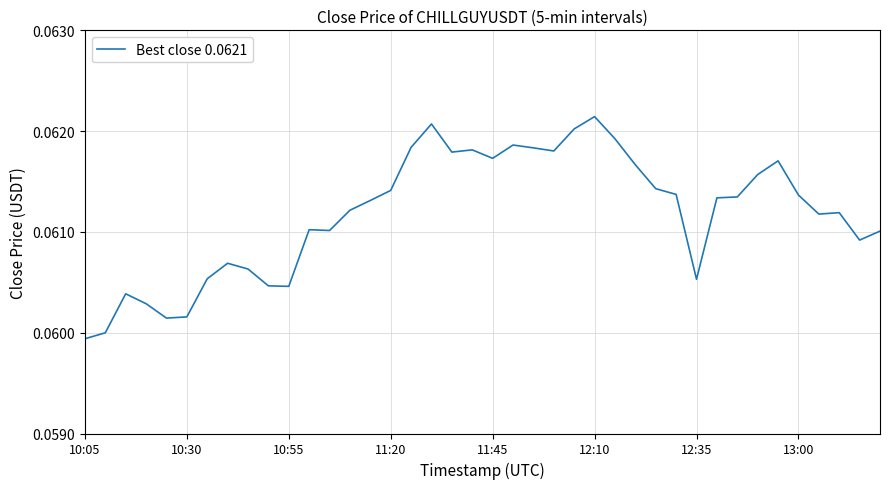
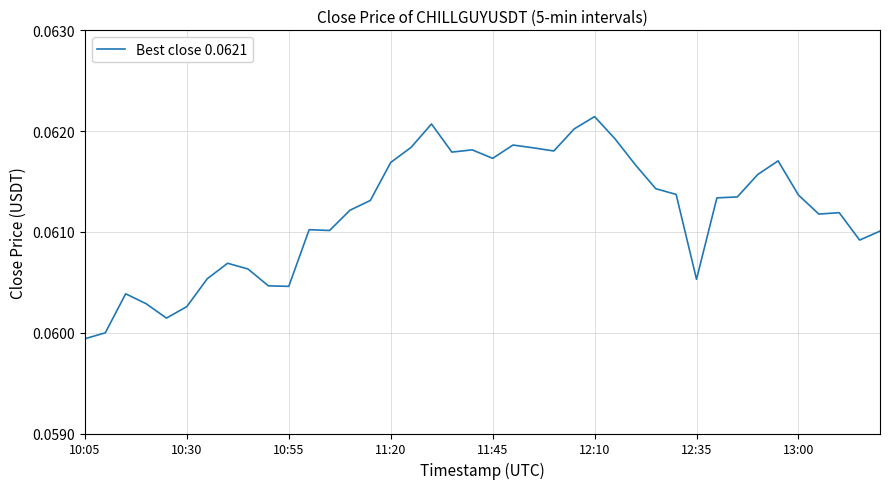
  {
    "10:05": 0.05994,
-   "10:30": 0.06016,
+   "10:30": 0.06026,
    "10:55": 0.06046,
-   "11:20": 0.06141,
+   "11:20": 0.06169,
    "11:45": 0.06173,
    "12:10": 0.06214,
    "12:35": 0.06053,
    "13:00": 0.06137
  }
